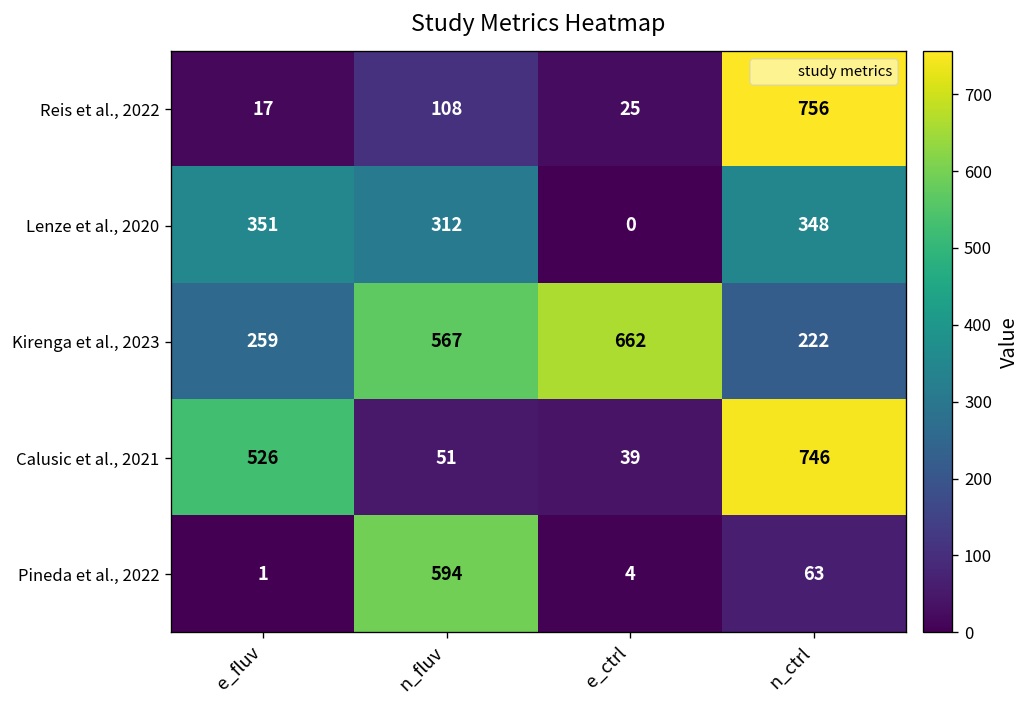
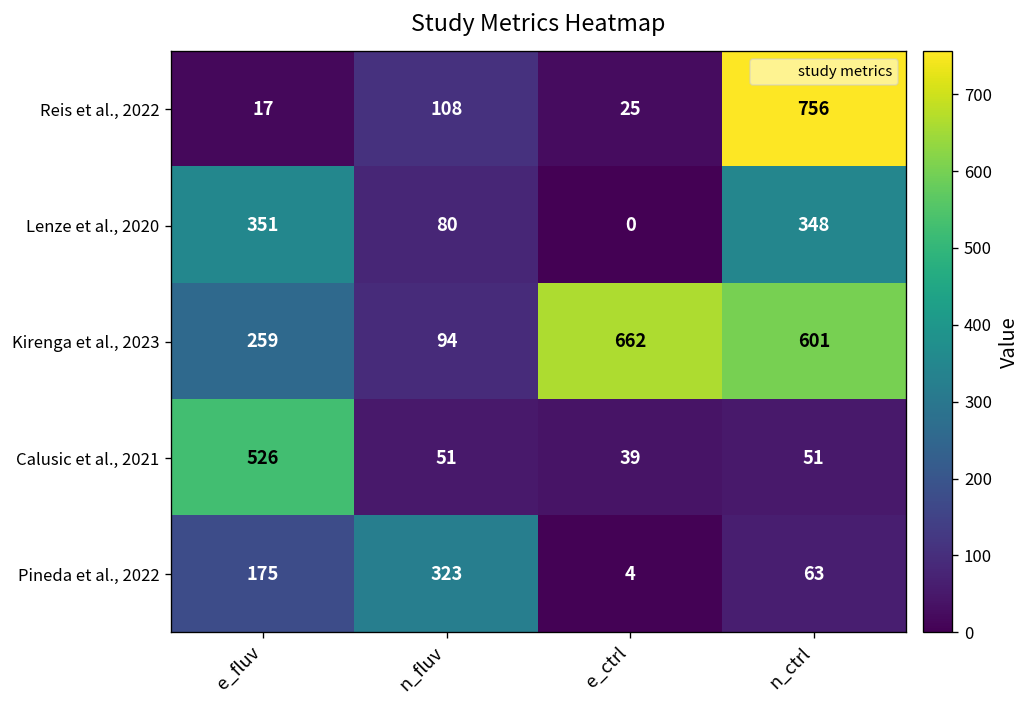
  {
    "Reis et al., 2022": {
      "e_fluv": 17,
      "n_fluv": 108,
      "e_ctrl": 25,
      "n_ctrl": 756
    },
    "Lenze et al., 2020": {
      "e_fluv": 351,
-     "n_fluv": 312,
+     "n_fluv": 80,
      "e_ctrl": 0,
      "n_ctrl": 348
    },
    "Kirenga et al., 2023": {
      "e_fluv": 259,
-     "n_fluv": 567,
+     "n_fluv": 94,
      "e_ctrl": 662,
-     "n_ctrl": 222
+     "n_ctrl": 601
    },
    "Calusic et al., 2021": {
      "e_fluv": 526,
      "n_fluv": 51,
      "e_ctrl": 39,
-     "n_ctrl": 746
+     "n_ctrl": 51
    },
    "Pineda et al., 2022": {
-     "e_fluv": 1,
-     "n_fluv": 594,
+     "e_fluv": 175,
+     "n_fluv": 323,
      "e_ctrl": 4,
      "n_ctrl": 63
    }
  }
